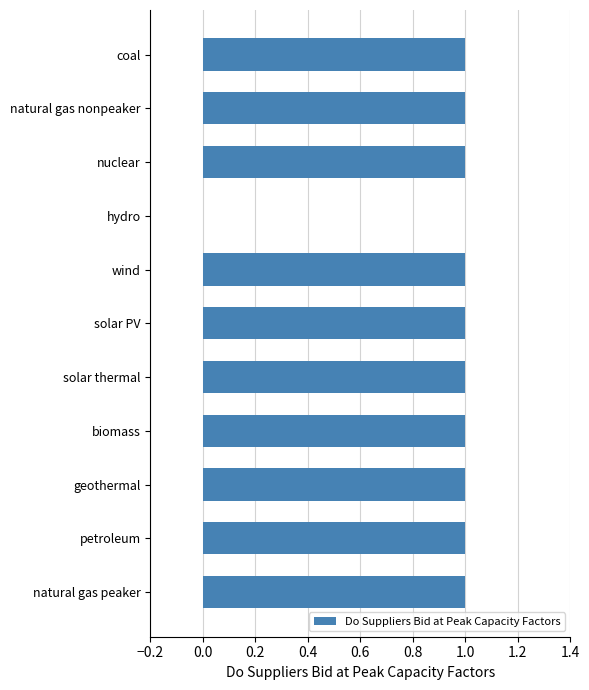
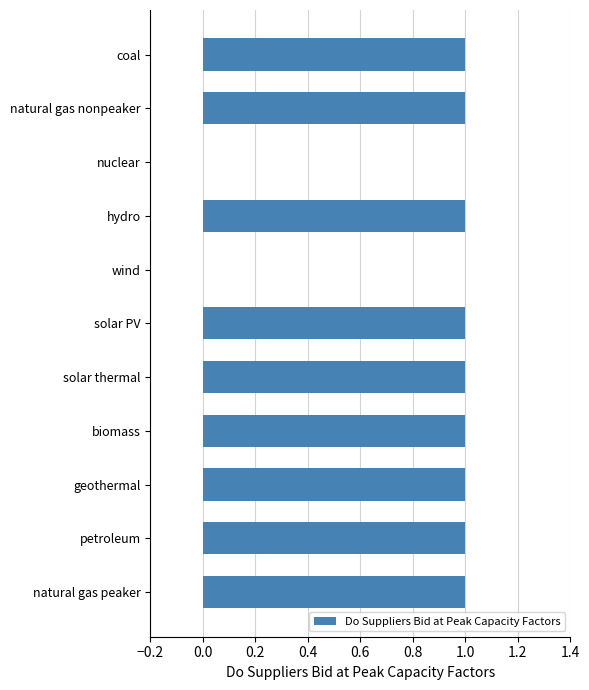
  {
    "coal": 1,
    "natural gas nonpeaker": 1,
-   "nuclear": 1,
-   "hydro": 0,
-   "wind": 1,
+   "nuclear": 0,
+   "hydro": 1,
+   "wind": 0,
    "solar PV": 1,
    "solar thermal": 1,
    "biomass": 1,
    "geothermal": 1,
    "petroleum": 1,
    "natural gas peaker": 1
  }
